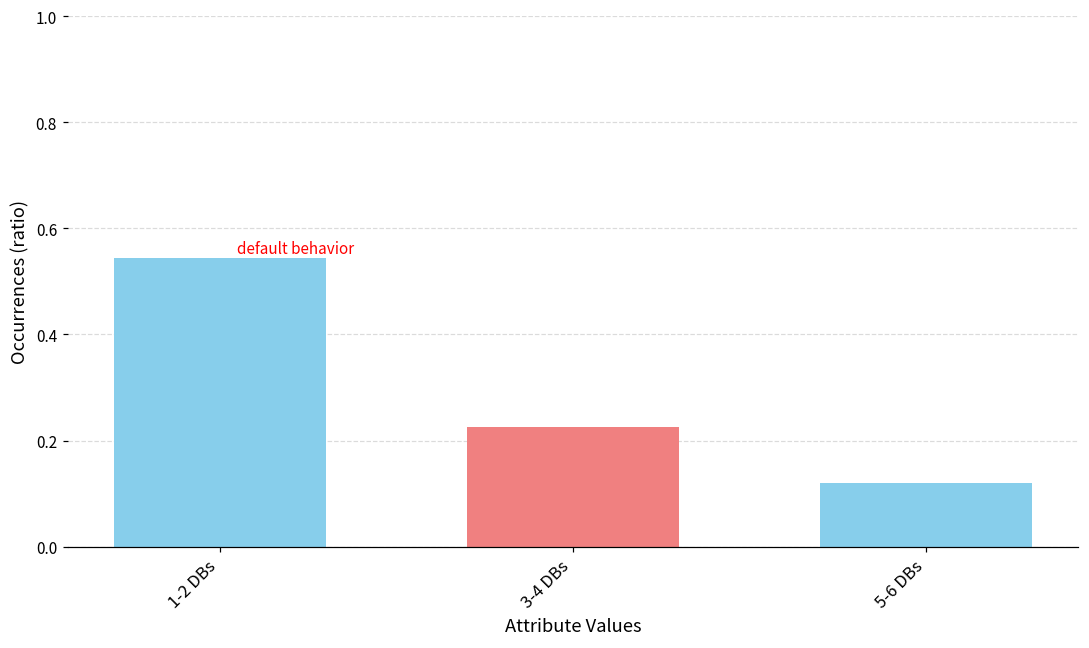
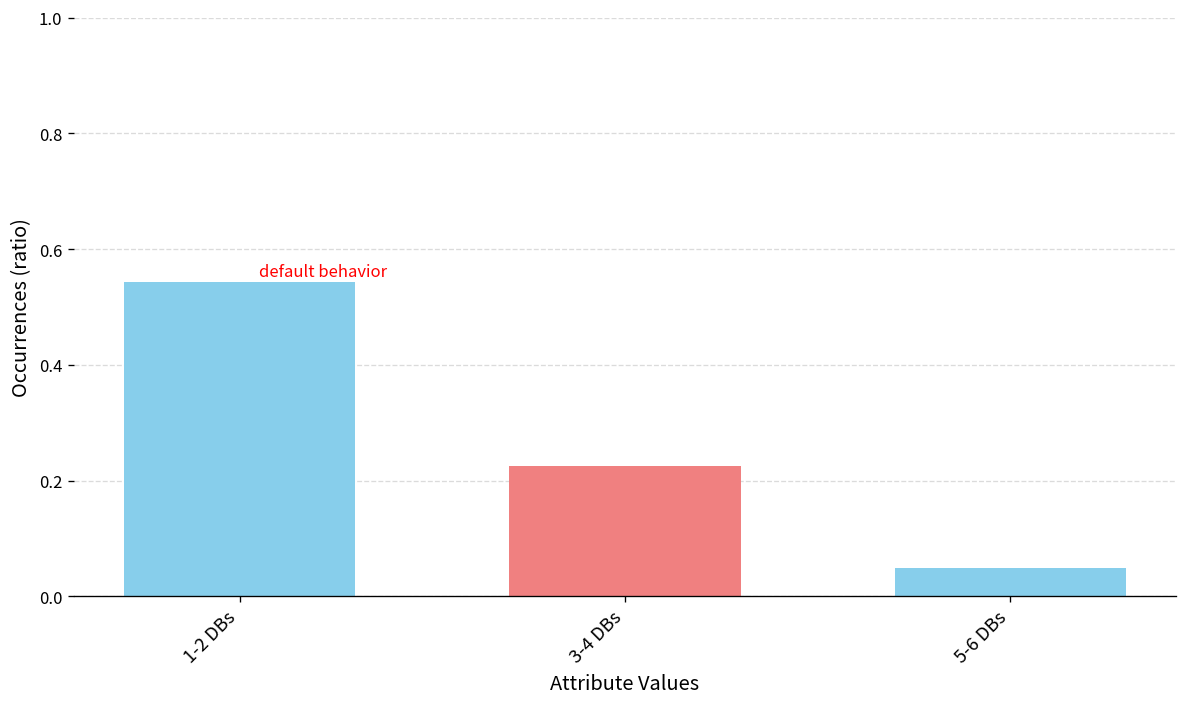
  {
    "1-2 DBs": 0.54,
    "3-4 DBs": 0.23,
-   "5-6 DBs": 0.12
+   "5-6 DBs": 0.05
  }
